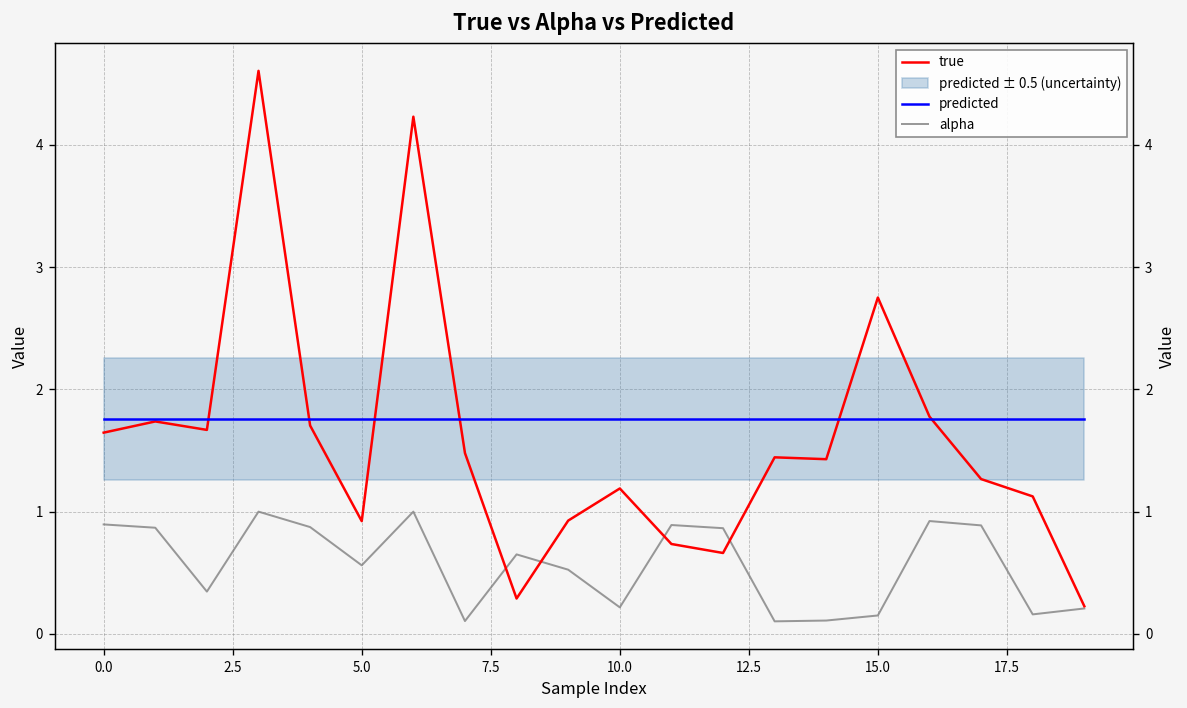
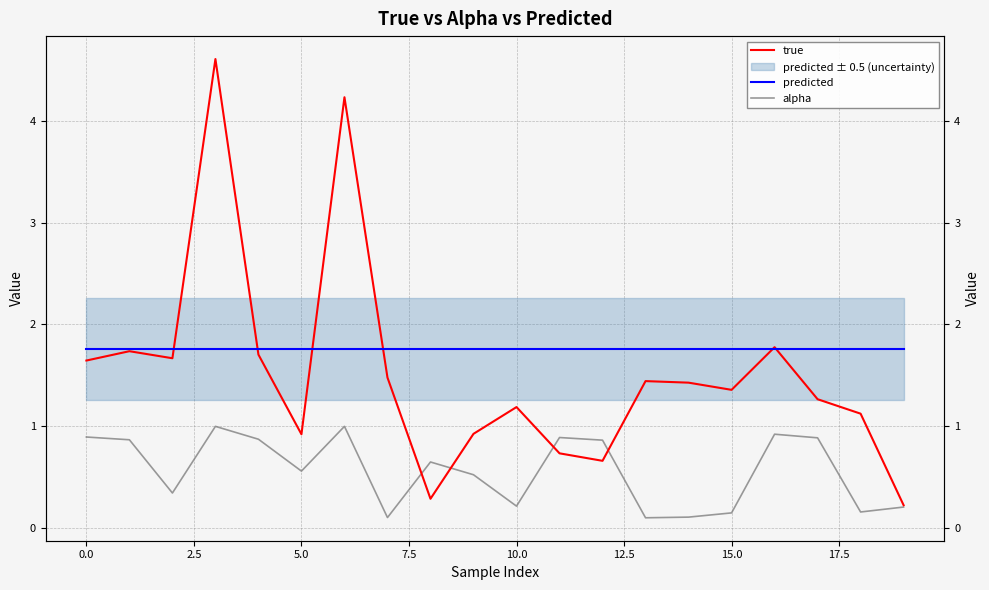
  {
    "true": {
      "0.0": 1.65,
      "5.0": 0.92,
      "10.0": 1.19,
-     "15.0": 2.75
+     "15.0": 1.36
    },
    "predicted ± 0.5 (uncertainty)": {
      "0.0": 2.26,
      "5.0": 2.26,
      "10.0": 2.26,
      "15.0": 2.26
    },
    "predicted": {
      "0.0": 1.76,
      "5.0": 1.76,
      "10.0": 1.76,
      "15.0": 1.76
    },
    "alpha": {
      "0.0": 0.90,
      "5.0": 0.56,
      "10.0": 0.22,
      "15.0": 0.15
    }
  }
